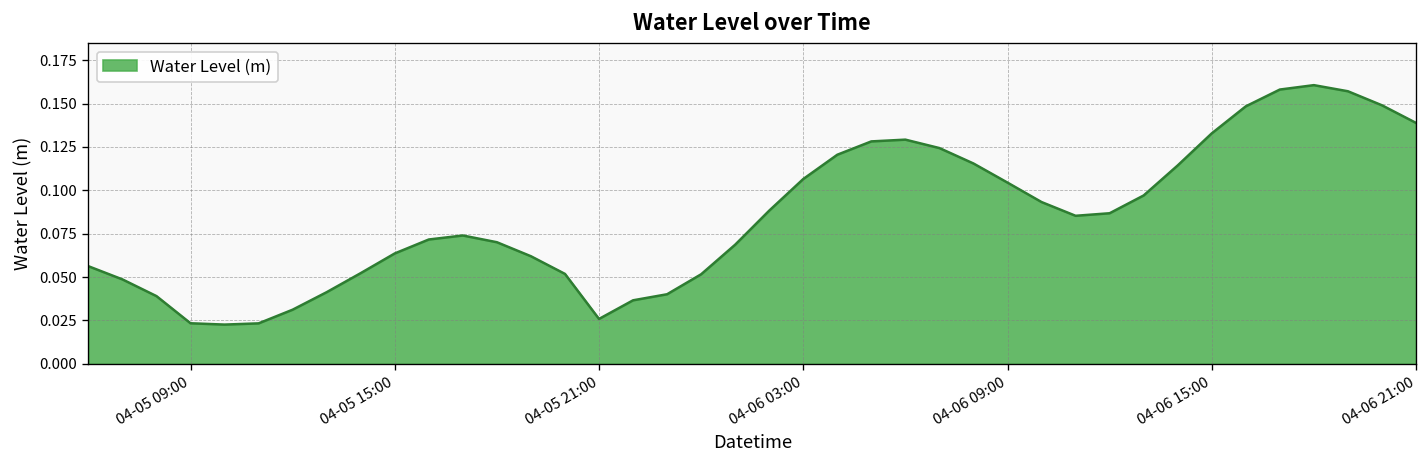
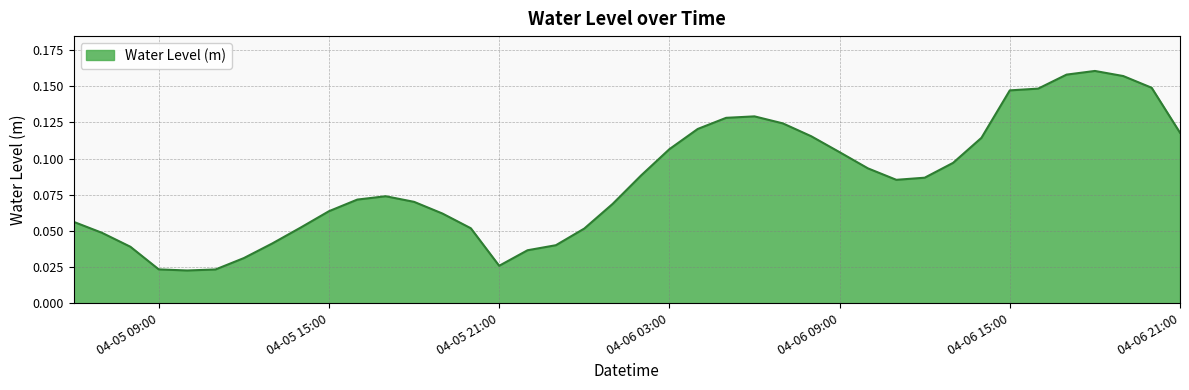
  {
    "04-05 09:00": 0.023,
    "04-05 15:00": 0.064,
    "04-05 21:00": 0.026,
    "04-06 03:00": 0.106,
    "04-06 09:00": 0.104,
-   "04-06 15:00": 0.133,
-   "04-06 21:00": 0.139
+   "04-06 15:00": 0.147,
+   "04-06 21:00": 0.118
  }
